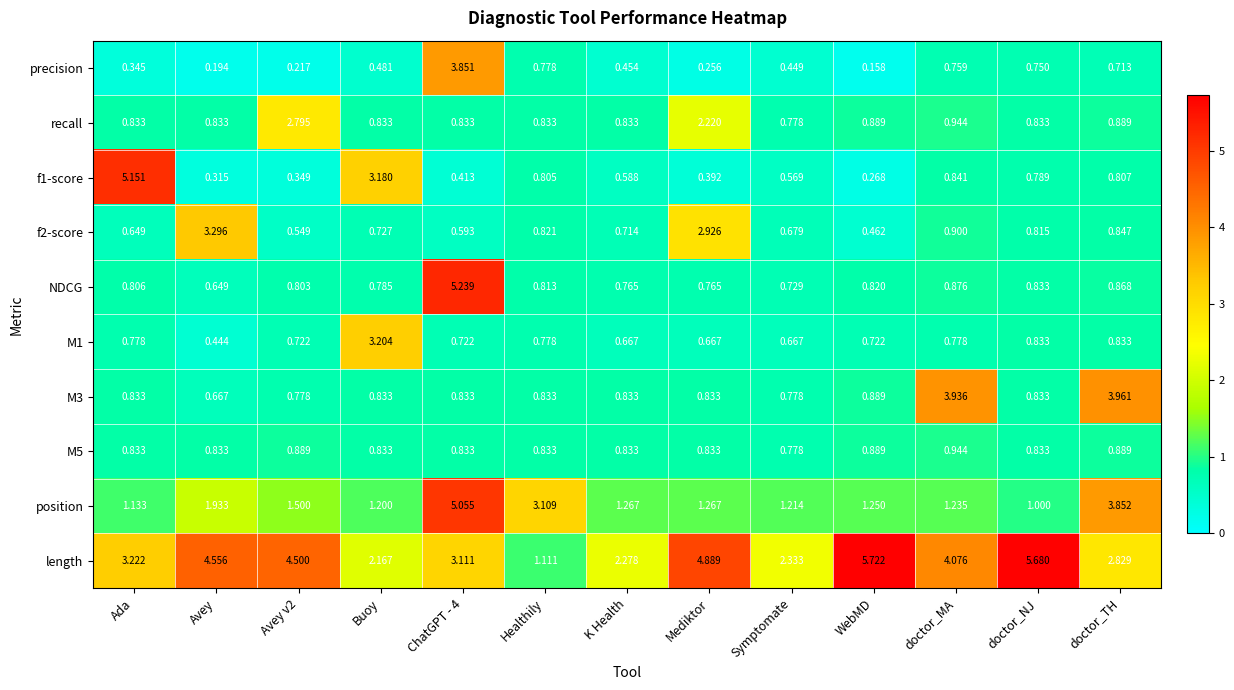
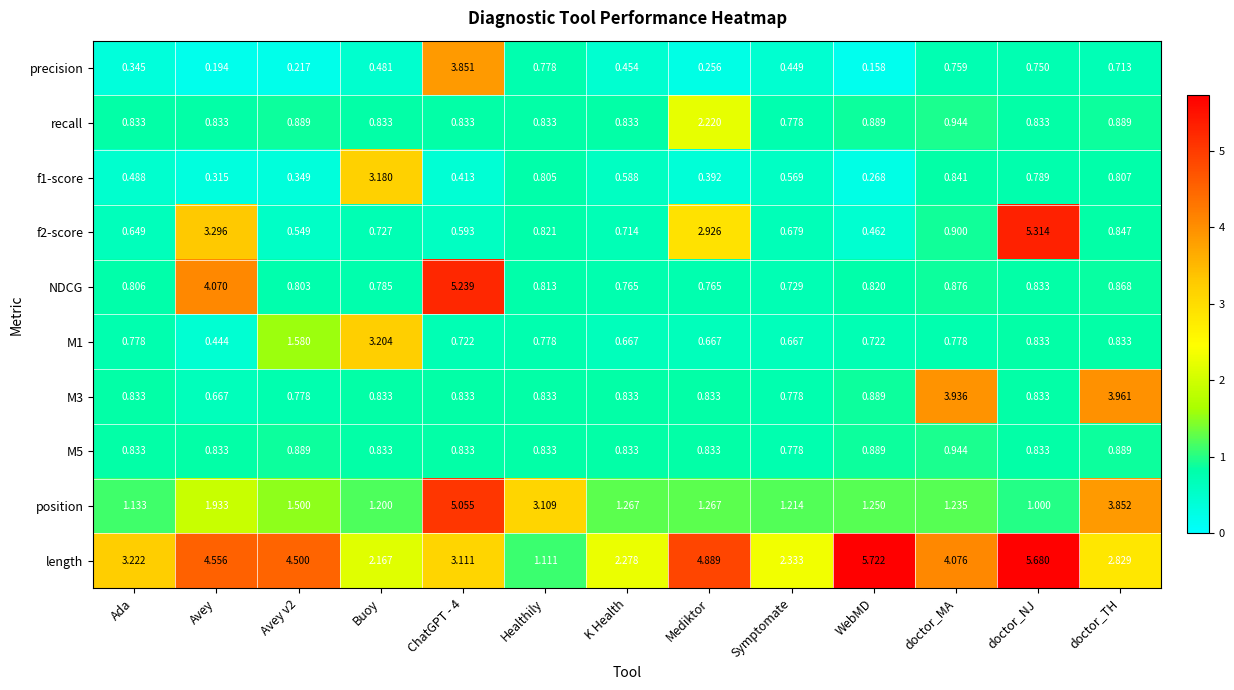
  {
    "precision": {
      "Ada": 0.345,
      "Avey": 0.194,
      "Avey v2": 0.217,
      "Buoy": 0.481,
      "ChatGPT - 4": 3.851,
      "Healthily": 0.778,
      "K Health": 0.454,
      "Mediktor": 0.256,
      "Symptomate": 0.449,
      "WebMD": 0.158,
      "doctor_MA": 0.759,
      "doctor_NJ": 0.750,
      "doctor_TH": 0.713
    },
    "recall": {
      "Ada": 0.833,
      "Avey": 0.833,
-     "Avey v2": 2.795,
+     "Avey v2": 0.889,
      "Buoy": 0.833,
      "ChatGPT - 4": 0.833,
      "Healthily": 0.833,
      "K Health": 0.833,
      "Mediktor": 2.220,
      "Symptomate": 0.778,
      "WebMD": 0.889,
      "doctor_MA": 0.944,
      "doctor_NJ": 0.833,
      "doctor_TH": 0.889
    },
    "f1-score": {
-     "Ada": 5.151,
+     "Ada": 0.488,
      "Avey": 0.315,
      "Avey v2": 0.349,
      "Buoy": 3.180,
      "ChatGPT - 4": 0.413,
      "Healthily": 0.805,
      "K Health": 0.588,
      "Mediktor": 0.392,
      "Symptomate": 0.569,
      "WebMD": 0.268,
      "doctor_MA": 0.841,
      "doctor_NJ": 0.789,
      "doctor_TH": 0.807
    },
    "f2-score": {
      "Ada": 0.649,
      "Avey": 3.296,
      "Avey v2": 0.549,
      "Buoy": 0.727,
      "ChatGPT - 4": 0.593,
      "Healthily": 0.821,
      "K Health": 0.714,
      "Mediktor": 2.926,
      "Symptomate": 0.679,
      "WebMD": 0.462,
      "doctor_MA": 0.900,
-     "doctor_NJ": 0.815,
+     "doctor_NJ": 5.314,
      "doctor_TH": 0.847
    },
    "NDCG": {
      "Ada": 0.806,
-     "Avey": 0.649,
+     "Avey": 4.070,
      "Avey v2": 0.803,
      "Buoy": 0.785,
      "ChatGPT - 4": 5.239,
      "Healthily": 0.813,
      "K Health": 0.765,
      "Mediktor": 0.765,
      "Symptomate": 0.729,
      "WebMD": 0.820,
      "doctor_MA": 0.876,
      "doctor_NJ": 0.833,
      "doctor_TH": 0.868
    },
    "M1": {
      "Ada": 0.778,
      "Avey": 0.444,
-     "Avey v2": 0.722,
+     "Avey v2": 1.580,
      "Buoy": 3.204,
      "ChatGPT - 4": 0.722,
      "Healthily": 0.778,
      "K Health": 0.667,
      "Mediktor": 0.667,
      "Symptomate": 0.667,
      "WebMD": 0.722,
      "doctor_MA": 0.778,
      "doctor_NJ": 0.833,
      "doctor_TH": 0.833
    },
    "M3": {
      "Ada": 0.833,
      "Avey": 0.667,
      "Avey v2": 0.778,
      "Buoy": 0.833,
      "ChatGPT - 4": 0.833,
      "Healthily": 0.833,
      "K Health": 0.833,
      "Mediktor": 0.833,
      "Symptomate": 0.778,
      "WebMD": 0.889,
      "doctor_MA": 3.936,
      "doctor_NJ": 0.833,
      "doctor_TH": 3.961
    },
    "M5": {
      "Ada": 0.833,
      "Avey": 0.833,
      "Avey v2": 0.889,
      "Buoy": 0.833,
      "ChatGPT - 4": 0.833,
      "Healthily": 0.833,
      "K Health": 0.833,
      "Mediktor": 0.833,
      "Symptomate": 0.778,
      "WebMD": 0.889,
      "doctor_MA": 0.944,
      "doctor_NJ": 0.833,
      "doctor_TH": 0.889
    },
    "position": {
      "Ada": 1.133,
      "Avey": 1.933,
      "Avey v2": 1.500,
      "Buoy": 1.200,
      "ChatGPT - 4": 5.055,
      "Healthily": 3.109,
      "K Health": 1.267,
      "Mediktor": 1.267,
      "Symptomate": 1.214,
      "WebMD": 1.250,
      "doctor_MA": 1.235,
      "doctor_NJ": 1.000,
      "doctor_TH": 3.852
    },
    "length": {
      "Ada": 3.222,
      "Avey": 4.556,
      "Avey v2": 4.500,
      "Buoy": 2.167,
      "ChatGPT - 4": 3.111,
      "Healthily": 1.111,
      "K Health": 2.278,
      "Mediktor": 4.889,
      "Symptomate": 2.333,
      "WebMD": 5.722,
      "doctor_MA": 4.076,
      "doctor_NJ": 5.680,
      "doctor_TH": 2.829
    }
  }
